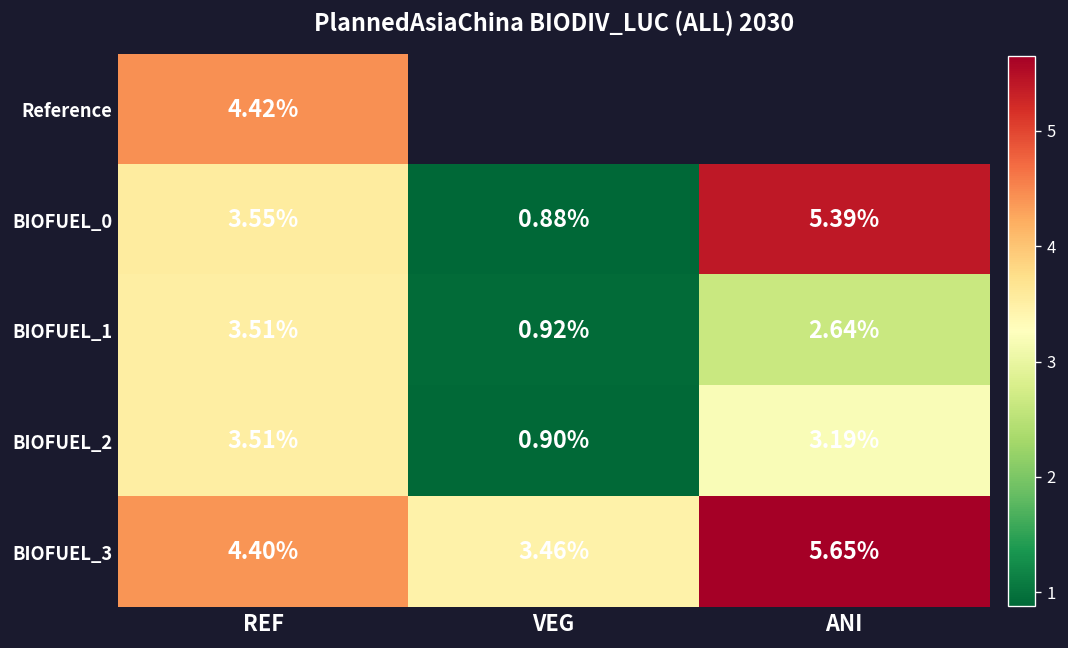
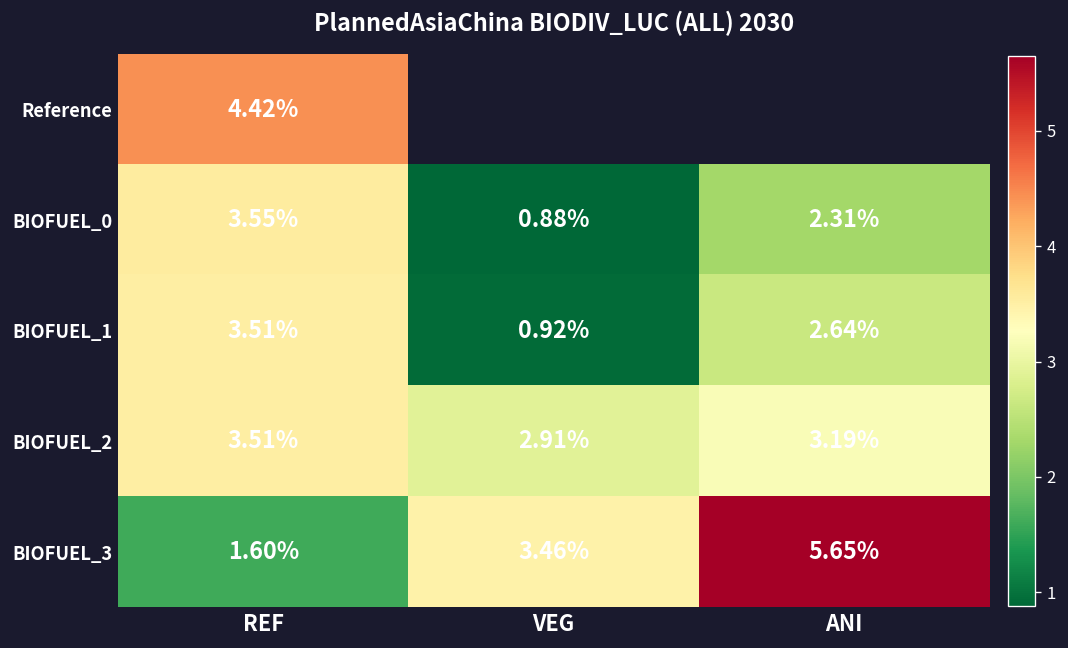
  {
    "BIOFUEL_0": {
-     "ANI": "5.39%"
+     "ANI": "2.31%"
    },
    "BIOFUEL_2": {
-     "VEG": "0.90%"
+     "VEG": "2.91%"
    },
    "BIOFUEL_3": {
-     "REF": "4.40%"
+     "REF": "1.60%"
    }
  }
